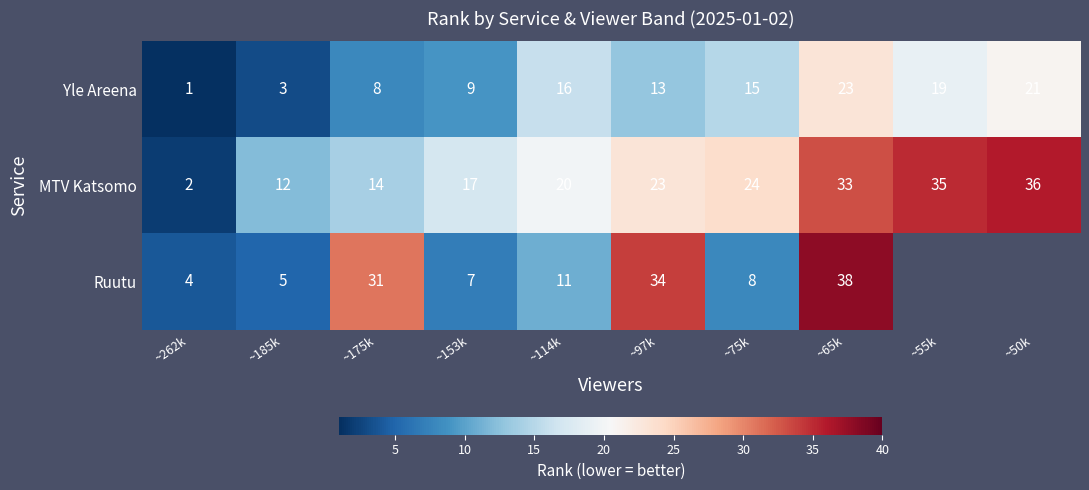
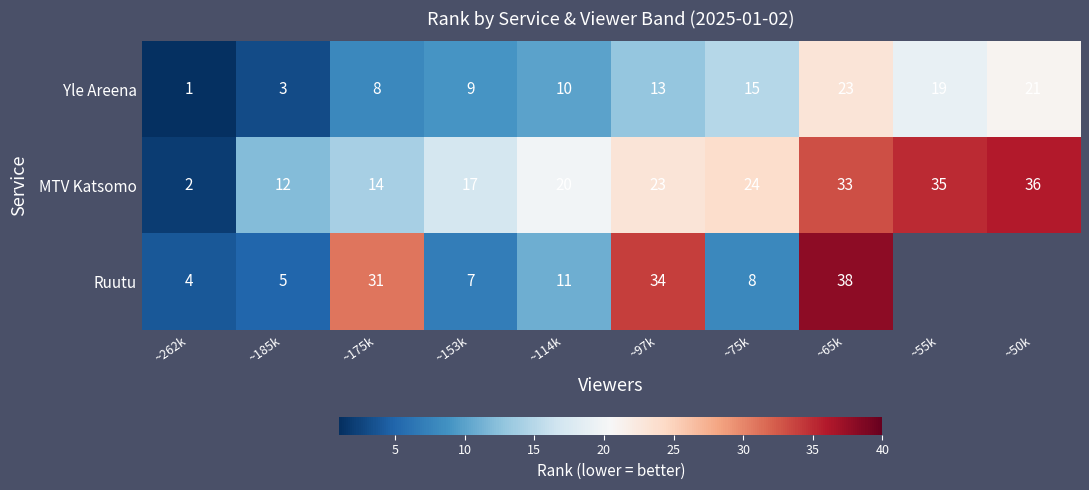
  {
    "Yle Areena": {
      "~262k": 1,
      "~185k": 3,
      "~175k": 8,
      "~153k": 9,
-     "~114k": 16,
+     "~114k": 10,
      "~97k": 13,
      "~75k": 15
    },
    "MTV Katsomo": {
      "~262k": 2,
      "~185k": 12,
      "~175k": 14,
      "~75k": 24,
      "~65k": 33,
      "~55k": 35,
      "~50k": 36
    },
    "Ruutu": {
      "~262k": 4,
      "~185k": 5,
      "~175k": 31,
      "~153k": 7,
      "~114k": 11,
      "~97k": 34,
      "~75k": 8,
      "~65k": 38
    }
  }
